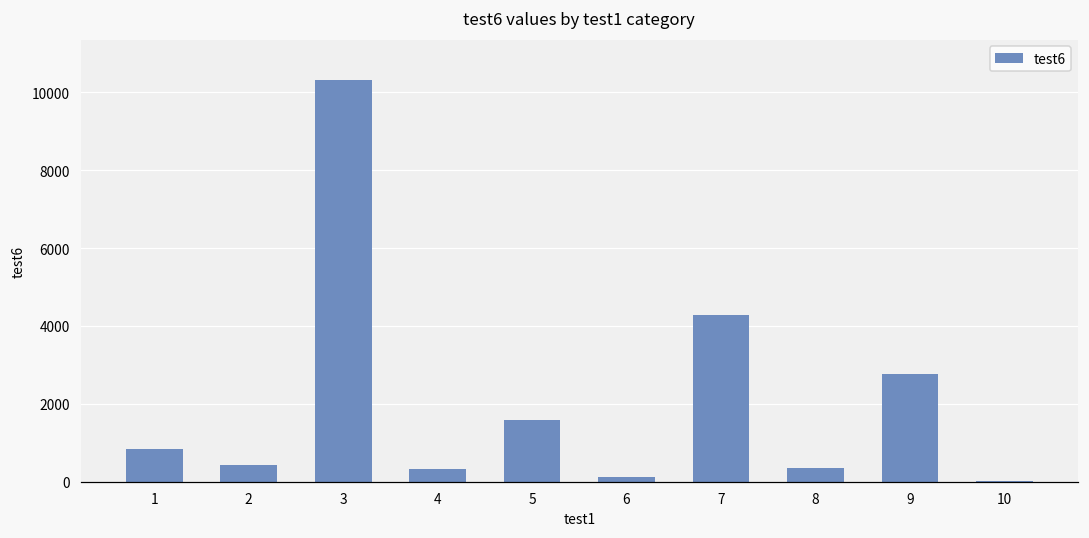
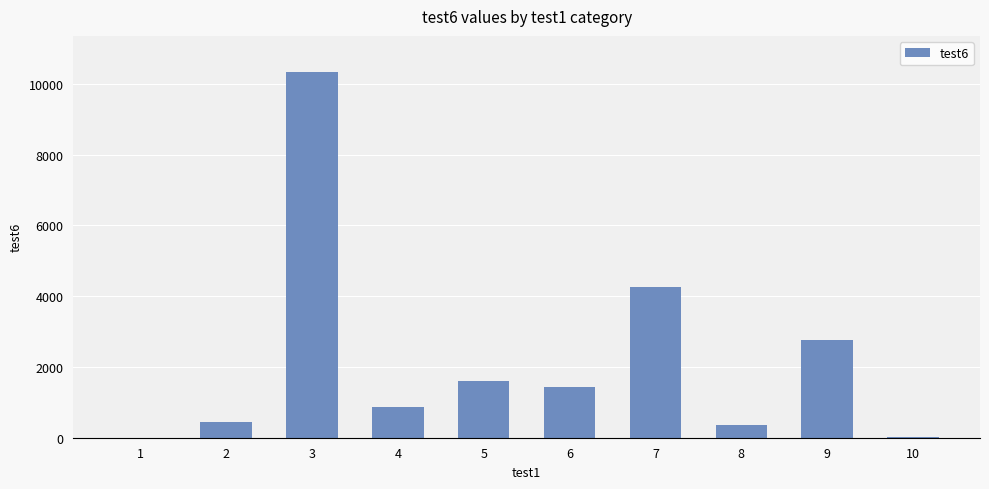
  {
-   "1": 800,
+   "1": 0,
    "2": 400,
    "3": 10300,
-   "4": 300,
+   "4": 900,
    "5": 1600,
-   "6": 100,
+   "6": 1400,
    "7": 4300,
    "8": 400,
    "9": 2800
  }
